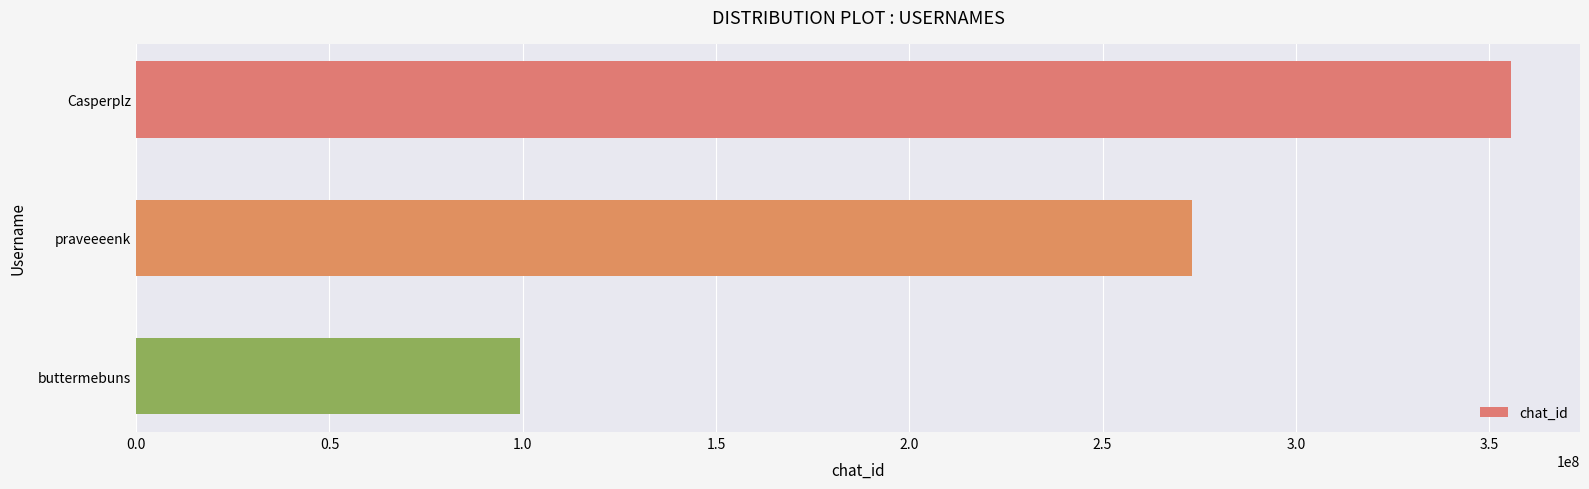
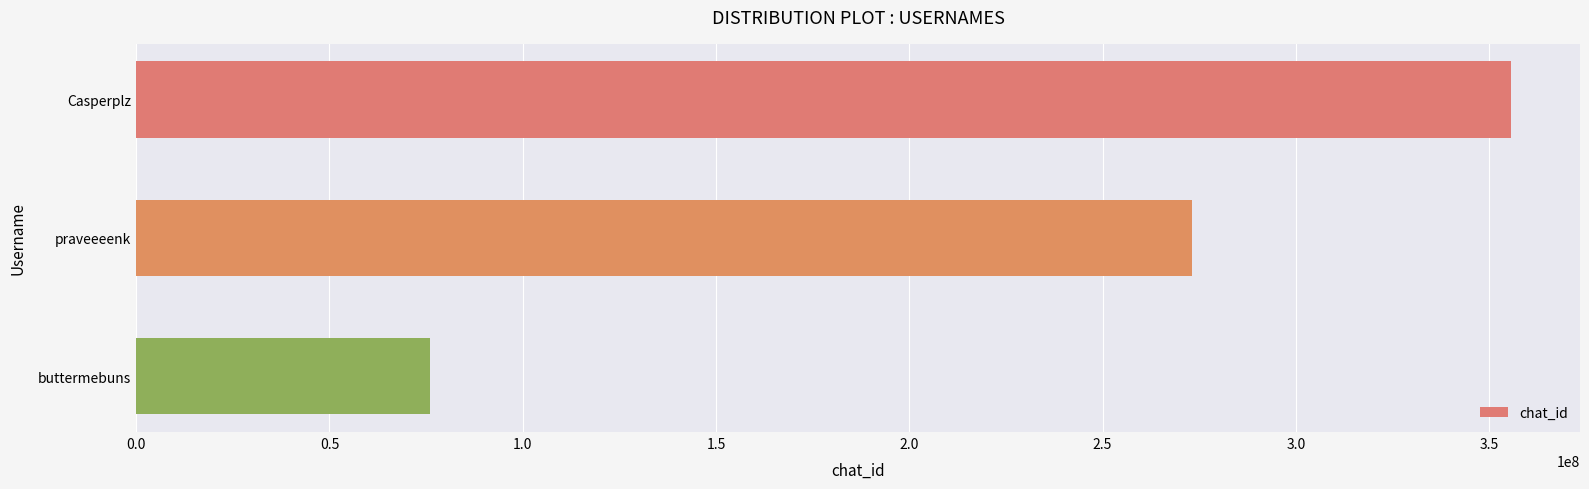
  {
    "Casperplz": 356000000,
    "praveeeenk": 273000000,
-   "buttermebuns": 99000000
+   "buttermebuns": 76000000
  }
